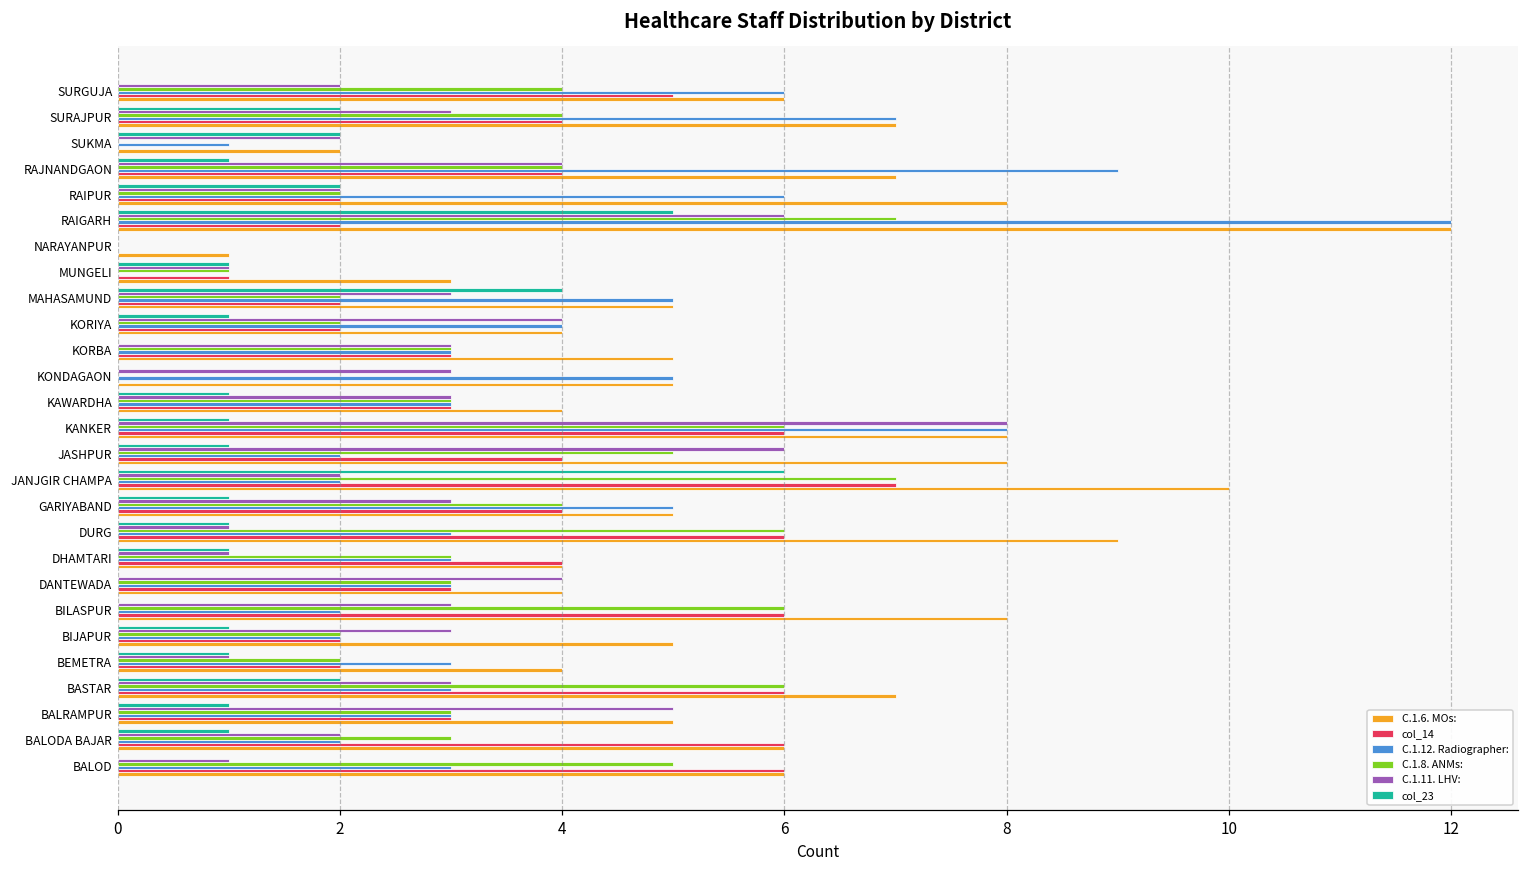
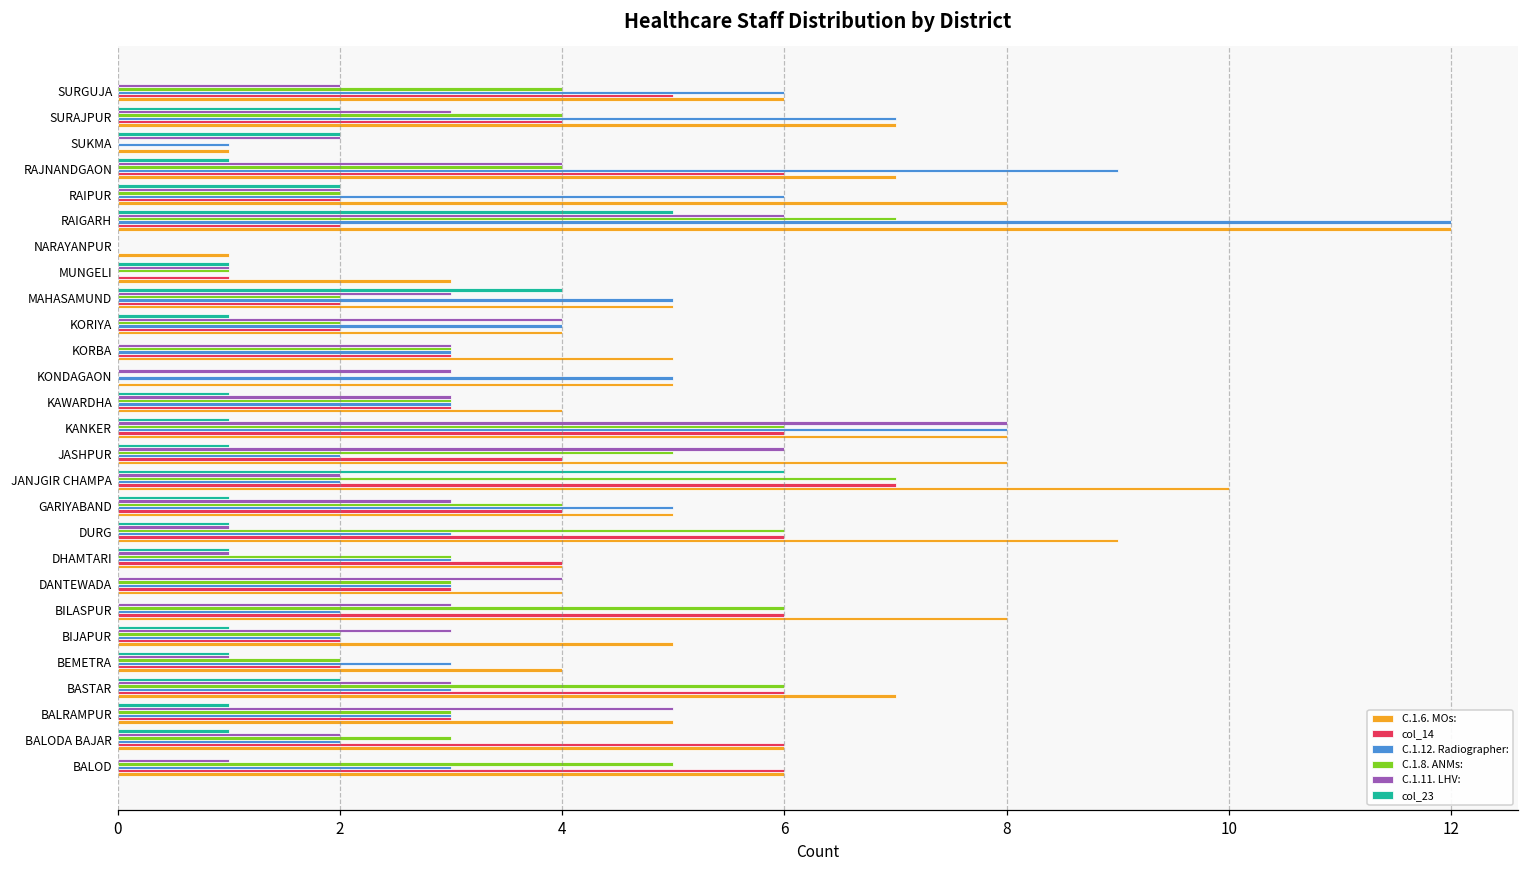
  {
    "C.1.6. MOs:": {
      "SURGUJA": 6,
      "SURAJPUR": 7,
-     "SUKMA": 2,
+     "SUKMA": 1,
      "RAJNANDGAON": 7,
      "RAIPUR": 8,
      "RAIGARH": 12,
      "NARAYANPUR": 1,
      "MUNGELI": 3,
      "MAHASAMUND": 5,
      "KORIYA": 4,
      "KORBA": 5,
      "KONDAGAON": 5,
      "KAWARDHA": 4,
      "KANKER": 8,
      "JASHPUR": 8,
      "JANJGIR CHAMPA": 10,
      "GARIYABAND": 5,
      "DURG": 9,
      "DHAMTARI": 4,
      "DANTEWADA": 4,
      "BILASPUR": 8,
      "BIJAPUR": 5,
      "BEMETRA": 4,
      "BASTAR": 7,
      "BALRAMPUR": 5,
      "BALODA BAJAR": 6,
      "BALOD": 6
    },
    "col_14": {
      "SURGUJA": 5,
      "SURAJPUR": 4,
      "SUKMA": 0,
-     "RAJNANDGAON": 4,
+     "RAJNANDGAON": 6,
      "RAIPUR": 2,
      "RAIGARH": 2,
      "NARAYANPUR": 0,
      "MUNGELI": 1,
      "MAHASAMUND": 2,
      "KORIYA": 2,
      "KORBA": 3,
      "KONDAGAON": 0,
      "KAWARDHA": 3,
      "KANKER": 6,
      "JASHPUR": 4,
      "JANJGIR CHAMPA": 7,
      "GARIYABAND": 4,
      "DURG": 6,
      "DHAMTARI": 4,
      "DANTEWADA": 3,
      "BILASPUR": 6,
      "BIJAPUR": 2,
      "BEMETRA": 2,
      "BASTAR": 6,
      "BALRAMPUR": 3,
      "BALODA BAJAR": 6,
      "BALOD": 6
    },
    "C.1.12. Radiographer:": {
      "SURGUJA": 6,
      "SURAJPUR": 7,
      "SUKMA": 1,
      "RAJNANDGAON": 9,
      "RAIPUR": 6,
      "RAIGARH": 12,
      "NARAYANPUR": 0,
      "MUNGELI": 0,
      "MAHASAMUND": 5,
      "KORIYA": 4,
      "KORBA": 3,
      "KONDAGAON": 5,
      "KAWARDHA": 3,
      "KANKER": 8,
      "JASHPUR": 2,
      "JANJGIR CHAMPA": 2,
      "GARIYABAND": 5,
      "DURG": 3,
      "DHAMTARI": 3,
      "DANTEWADA": 3,
      "BILASPUR": 2,
      "BIJAPUR": 2,
      "BEMETRA": 3,
      "BASTAR": 3,
      "BALRAMPUR": 3,
      "BALODA BAJAR": 2,
      "BALOD": 3
    },
    "C.1.8. ANMs:": {
      "SURGUJA": 4,
      "SURAJPUR": 4,
      "SUKMA": 0,
      "RAJNANDGAON": 4,
      "RAIPUR": 2,
      "RAIGARH": 7,
      "NARAYANPUR": 0,
      "MUNGELI": 1,
      "MAHASAMUND": 2,
      "KORIYA": 2,
      "KORBA": 3,
      "KONDAGAON": 0,
      "KAWARDHA": 3,
      "KANKER": 6,
      "JASHPUR": 5,
      "JANJGIR CHAMPA": 7,
      "GARIYABAND": 4,
      "DURG": 6,
      "DHAMTARI": 3,
      "DANTEWADA": 3,
      "BILASPUR": 6,
      "BIJAPUR": 2,
      "BEMETRA": 2,
      "BASTAR": 6,
      "BALRAMPUR": 3,
      "BALODA BAJAR": 3,
      "BALOD": 5
    },
    "C.1.11. LHV:": {
      "SURGUJA": 2,
      "SURAJPUR": 3,
      "SUKMA": 2,
      "RAJNANDGAON": 4,
      "RAIPUR": 2,
      "RAIGARH": 6,
      "NARAYANPUR": 0,
      "MUNGELI": 1,
      "MAHASAMUND": 3,
      "KORIYA": 4,
      "KORBA": 3,
      "KONDAGAON": 3,
      "KAWARDHA": 3,
      "KANKER": 8,
      "JASHPUR": 6,
      "JANJGIR CHAMPA": 2,
      "GARIYABAND": 3,
      "DURG": 1,
      "DHAMTARI": 1,
      "DANTEWADA": 4,
      "BILASPUR": 3,
      "BIJAPUR": 3,
      "BEMETRA": 1,
      "BASTAR": 3,
      "BALRAMPUR": 5,
      "BALODA BAJAR": 2,
      "BALOD": 1
    },
    "col_23": {
      "SURGUJA": 0,
      "SURAJPUR": 2,
      "SUKMA": 2,
      "RAJNANDGAON": 1,
      "RAIPUR": 2,
      "RAIGARH": 5,
      "NARAYANPUR": 0,
      "MUNGELI": 1,
      "MAHASAMUND": 4,
      "KORIYA": 1,
      "KORBA": 0,
      "KONDAGAON": 0,
      "KAWARDHA": 1,
      "KANKER": 1,
      "JASHPUR": 1,
      "JANJGIR CHAMPA": 6,
      "GARIYABAND": 1,
      "DURG": 1,
      "DHAMTARI": 1,
      "DANTEWADA": 0,
      "BILASPUR": 0,
      "BIJAPUR": 1,
      "BEMETRA": 1,
      "BASTAR": 2,
      "BALRAMPUR": 1,
      "BALODA BAJAR": 1,
      "BALOD": 0
    }
  }
